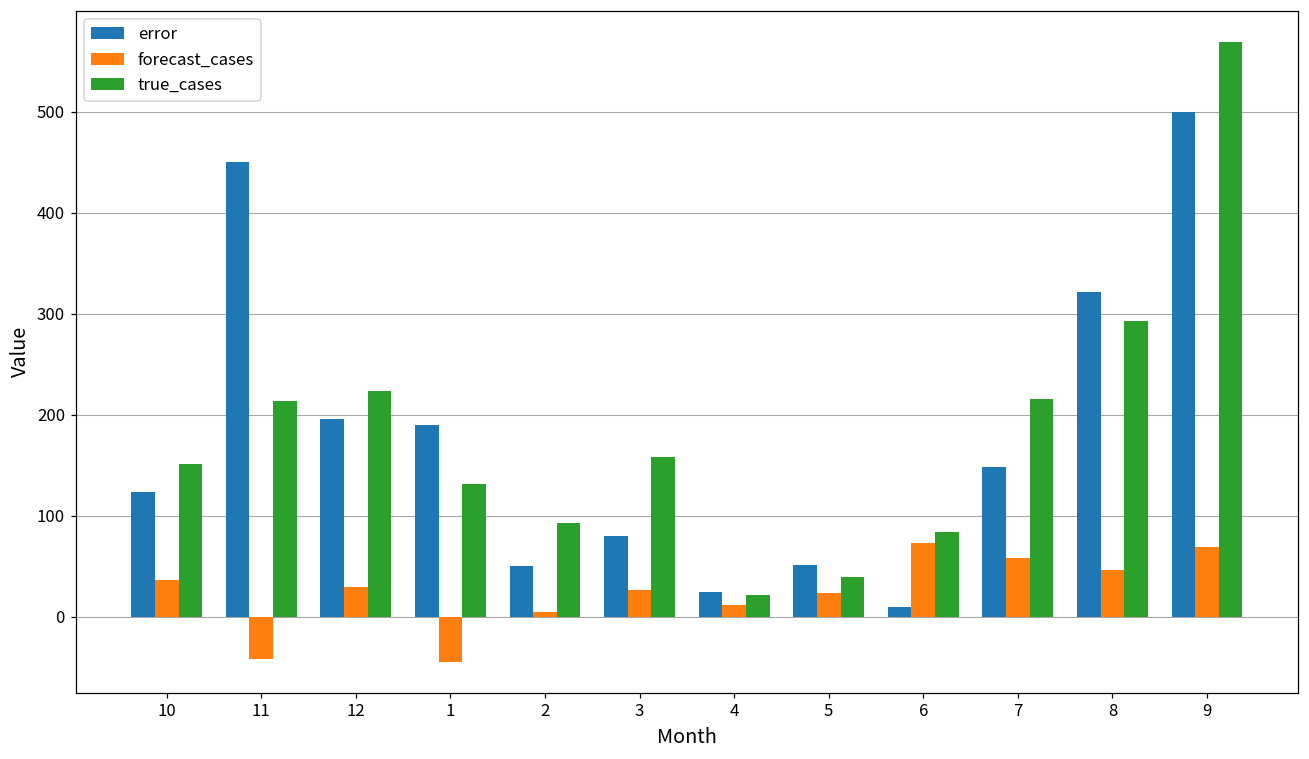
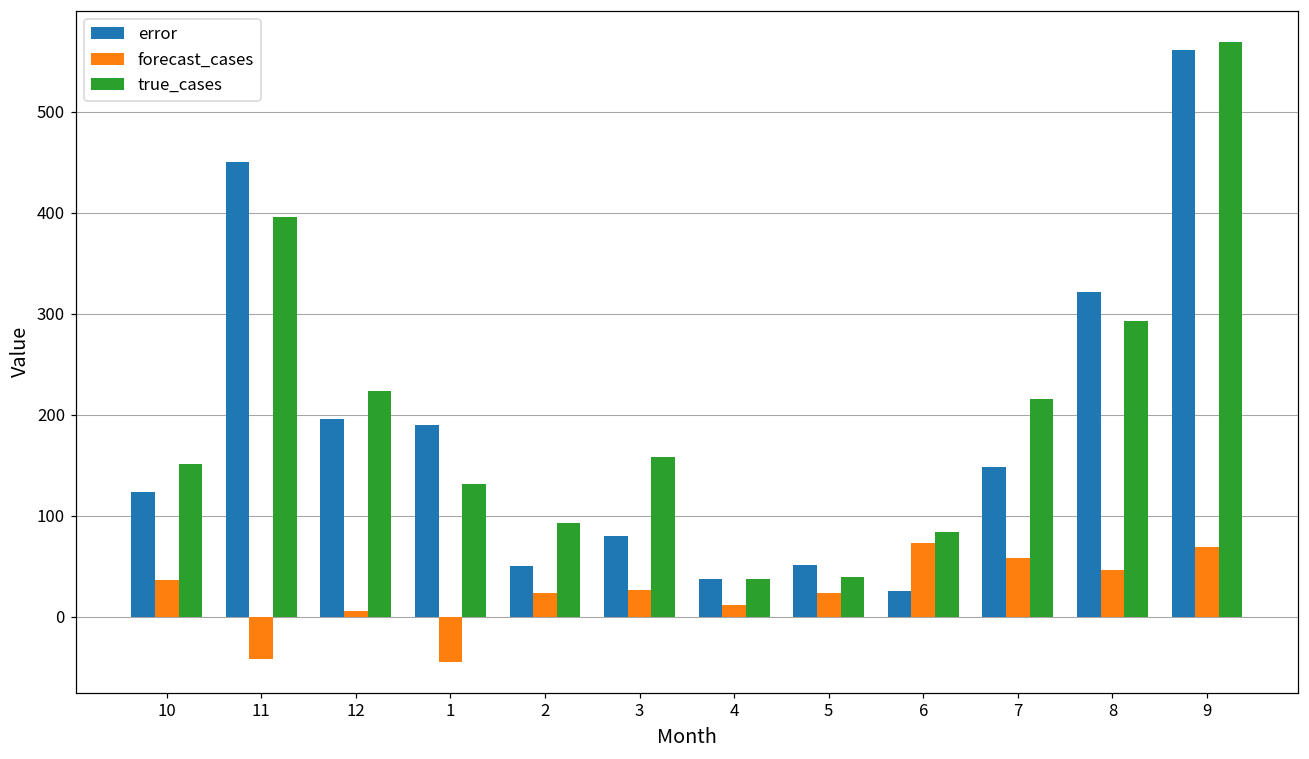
  {
    "error": {
      "10": 120,
      "11": 450,
      "12": 200,
      "1": 190,
      "2": 50,
      "3": 80,
-     "4": 20,
+     "4": 40,
      "5": 50,
-     "6": 10,
+     "6": 30,
      "7": 150,
      "8": 320,
-     "9": 500
+     "9": 560
    },
    "forecast_cases": {
      "10": 40,
      "11": -40,
-     "12": 30,
+     "12": 10,
      "1": -40,
-     "2": 0,
+     "2": 20,
      "3": 30,
      "4": 10,
      "5": 20,
      "6": 70,
      "7": 60,
      "8": 50,
      "9": 70
    },
    "true_cases": {
      "10": 150,
-     "11": 210,
+     "11": 400,
      "12": 220,
      "1": 130,
      "2": 90,
      "3": 160,
-     "4": 20,
+     "4": 40,
      "5": 40,
      "6": 80,
      "7": 220,
      "8": 290,
      "9": 570
    }
  }
